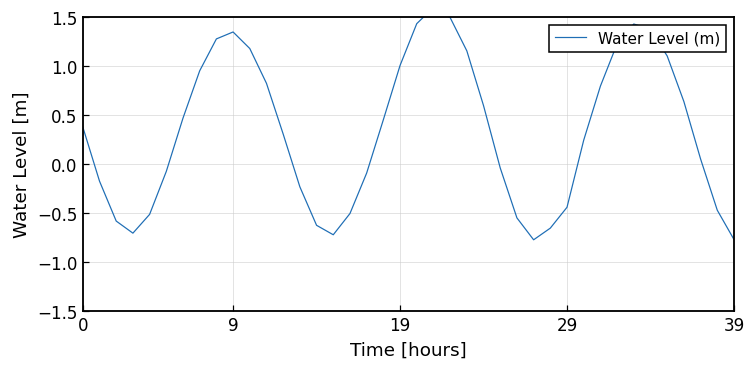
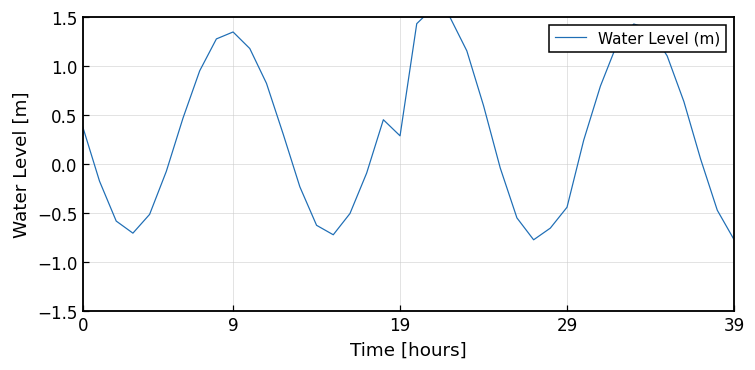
  {
    "0": 0.4,
    "9": 1.3,
-   "19": 1.0,
+   "19": 0.3,
    "29": -0.4,
    "39": -0.8
  }
